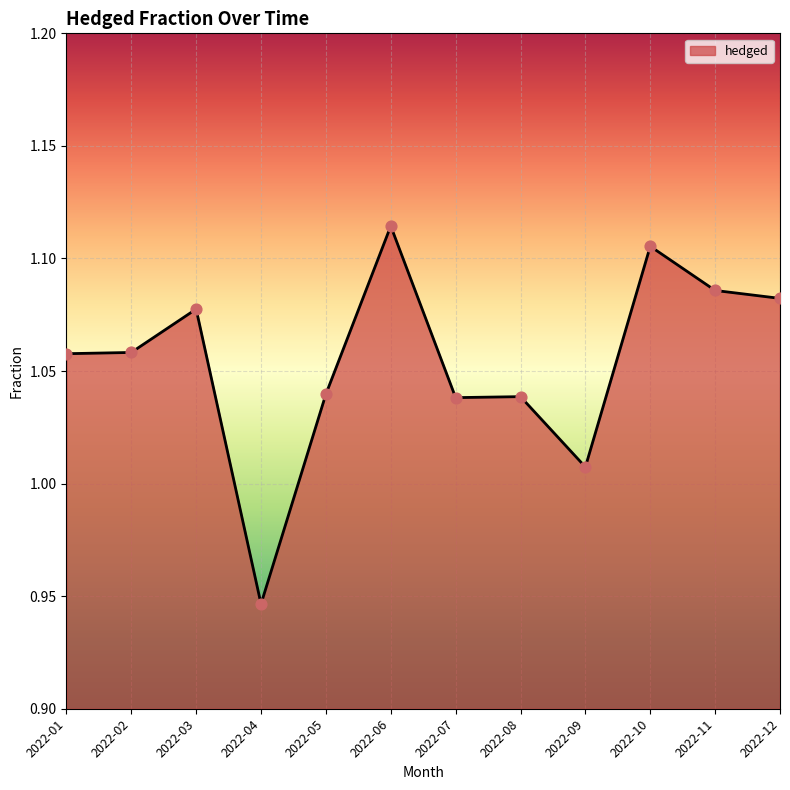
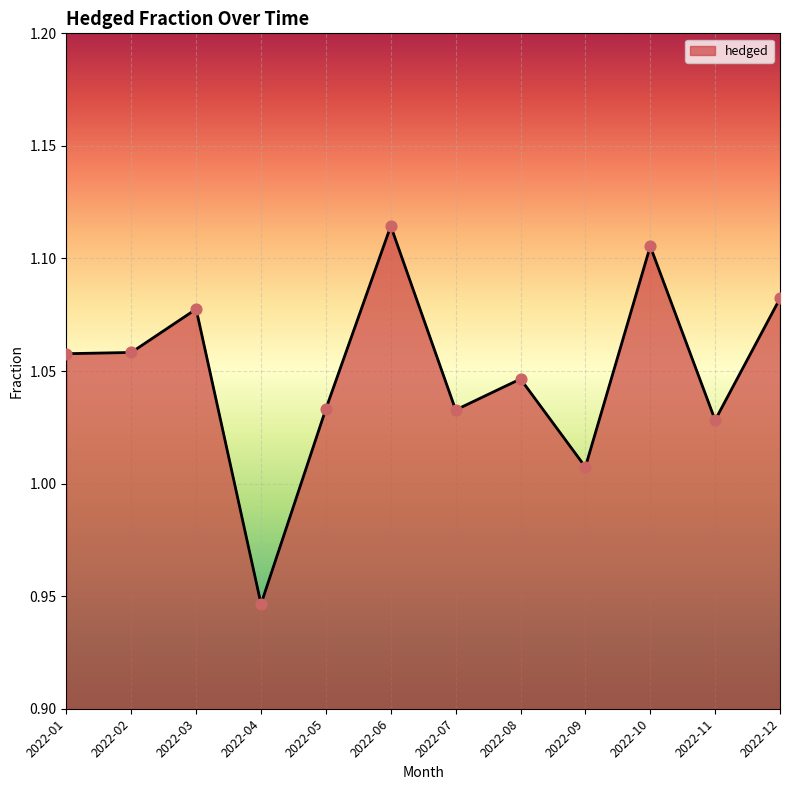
  {
    "2022-01": 1.058,
    "2022-02": 1.058,
    "2022-03": 1.078,
    "2022-04": 0.947,
-   "2022-05": 1.040,
+   "2022-05": 1.033,
    "2022-06": 1.114,
-   "2022-07": 1.038,
-   "2022-08": 1.039,
+   "2022-07": 1.033,
+   "2022-08": 1.046,
    "2022-09": 1.007,
    "2022-10": 1.105,
-   "2022-11": 1.086,
+   "2022-11": 1.028,
    "2022-12": 1.082
  }
